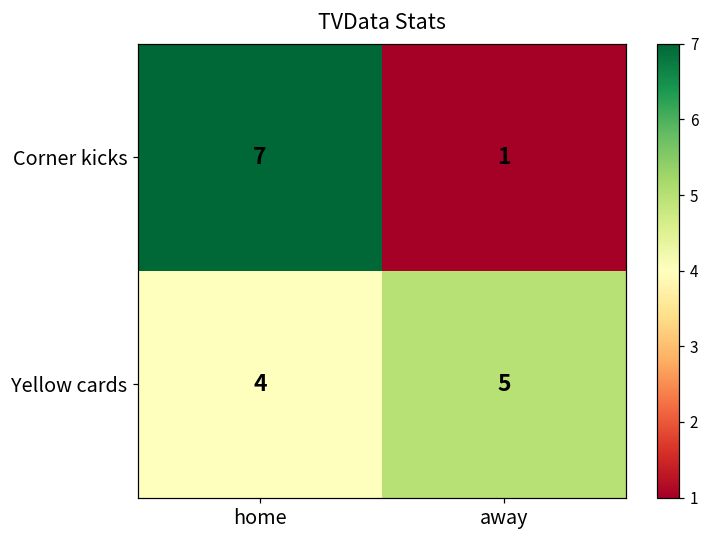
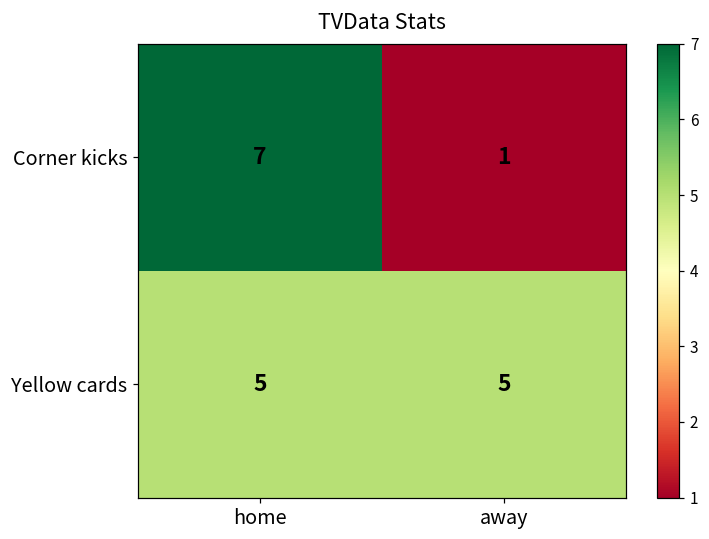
  {
    "Corner kicks": {
      "home": 7,
      "away": 1
    },
    "Yellow cards": {
-     "home": 4,
+     "home": 5,
      "away": 5
    }
  }
